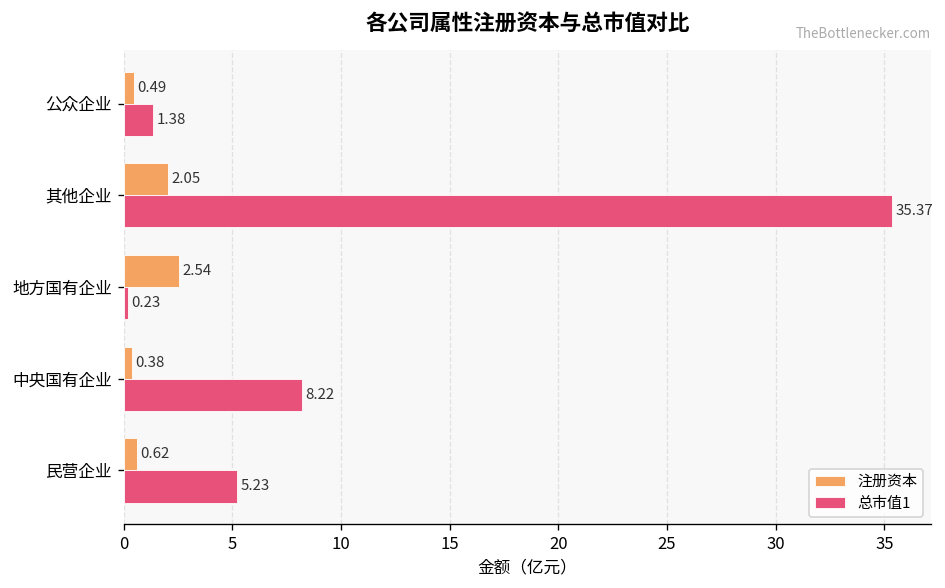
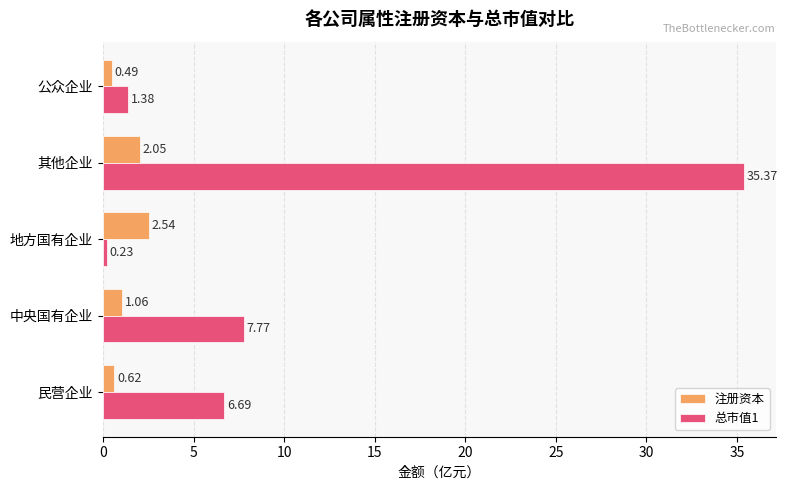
  {
    "注册资本": {
      "公众企业": 0.49,
      "其他企业": 2.05,
      "地方国有企业": 2.54,
-     "中央国有企业": 0.38,
+     "中央国有企业": 1.06,
      "民营企业": 0.62
    },
    "总市值1": {
      "公众企业": 1.38,
      "其他企业": 35.37,
      "地方国有企业": 0.23,
-     "中央国有企业": 8.22,
-     "民营企业": 5.23
+     "中央国有企业": 7.77,
+     "民营企业": 6.69
    }
  }
